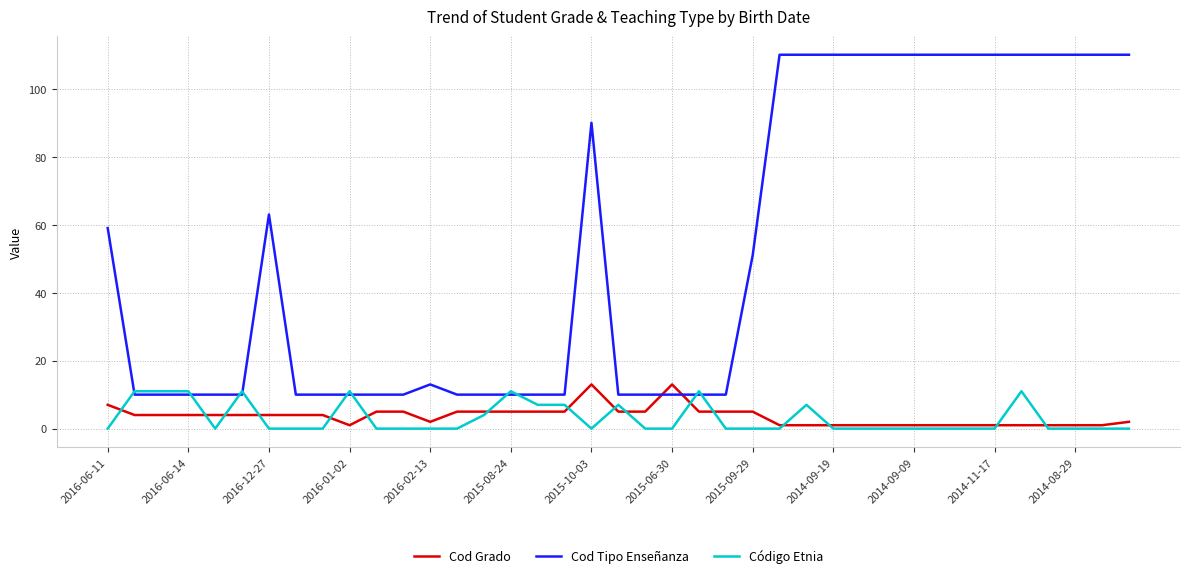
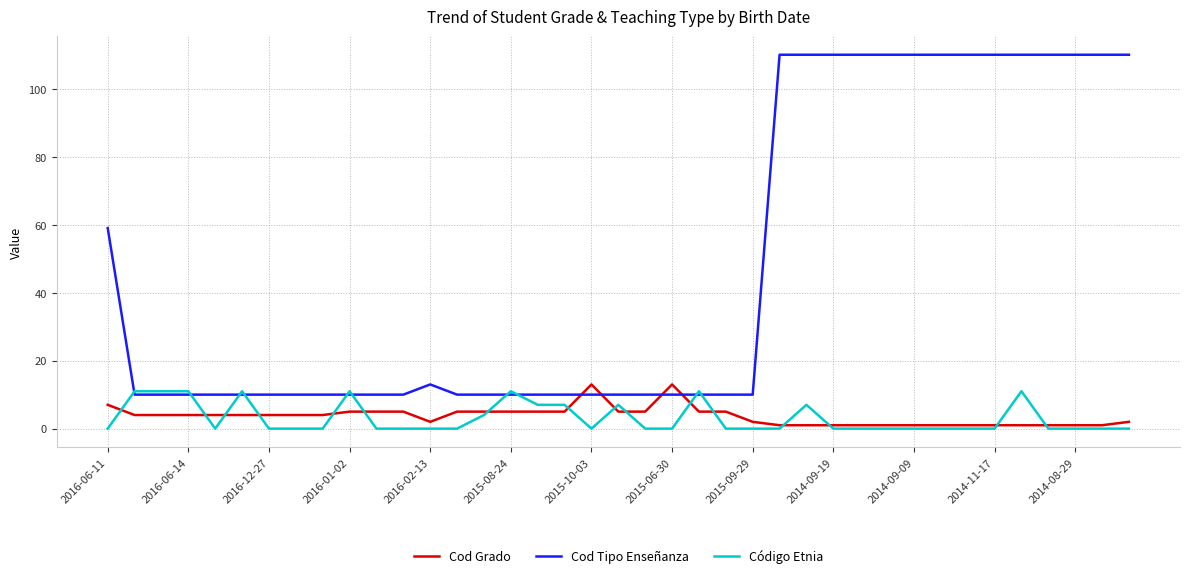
  {
    "Cod Grado": {
      "2016-06-11": 7,
      "2016-12-27": 4,
-     "2016-01-02": 1,
+     "2016-01-02": 5,
      "2016-02-13": 2,
      "2015-10-03": 13,
      "2015-06-30": 13,
-     "2015-09-29": 5,
+     "2015-09-29": 2,
      "2014-09-19": 1,
      "2014-09-09": 1,
      "2014-11-17": 1,
      "2014-08-29": 1
    },
    "Cod Tipo Enseñanza": {
      "2016-06-11": 59,
-     "2016-12-27": 63,
+     "2016-12-27": 10,
      "2016-01-02": 10,
      "2016-02-13": 13,
-     "2015-10-03": 90,
+     "2015-10-03": 10,
      "2015-06-30": 10,
-     "2015-09-29": 51,
+     "2015-09-29": 10,
      "2014-09-19": 110,
      "2014-09-09": 110,
      "2014-11-17": 110,
      "2014-08-29": 110
    },
    "Código Etnia": {
      "2016-06-11": 0,
      "2016-12-27": 0,
      "2016-01-02": 11,
      "2016-02-13": 0,
      "2015-10-03": 0,
      "2015-06-30": 0,
      "2015-09-29": 0,
      "2014-09-19": 0,
      "2014-09-09": 0,
      "2014-11-17": 0,
      "2014-08-29": 0
    }
  }
